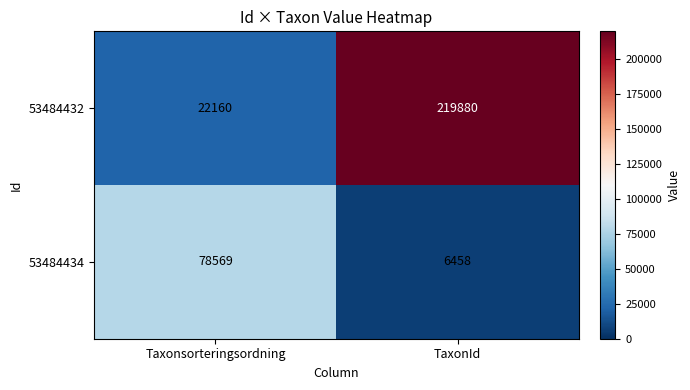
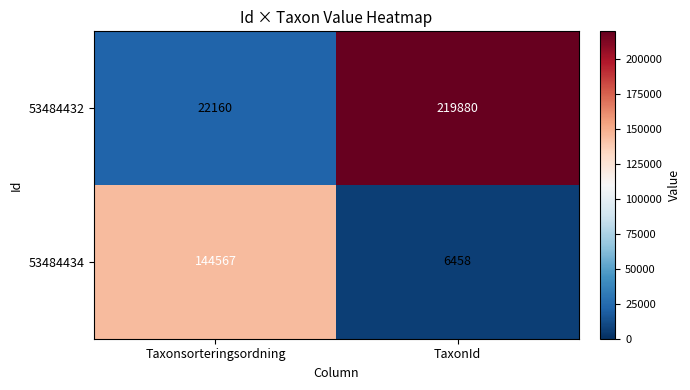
  {
    "53484432": {
      "Taxonsorteringsordning": 22160,
      "TaxonId": 219880
    },
    "53484434": {
-     "Taxonsorteringsordning": 78569,
+     "Taxonsorteringsordning": 144567,
      "TaxonId": 6458
    }
  }
